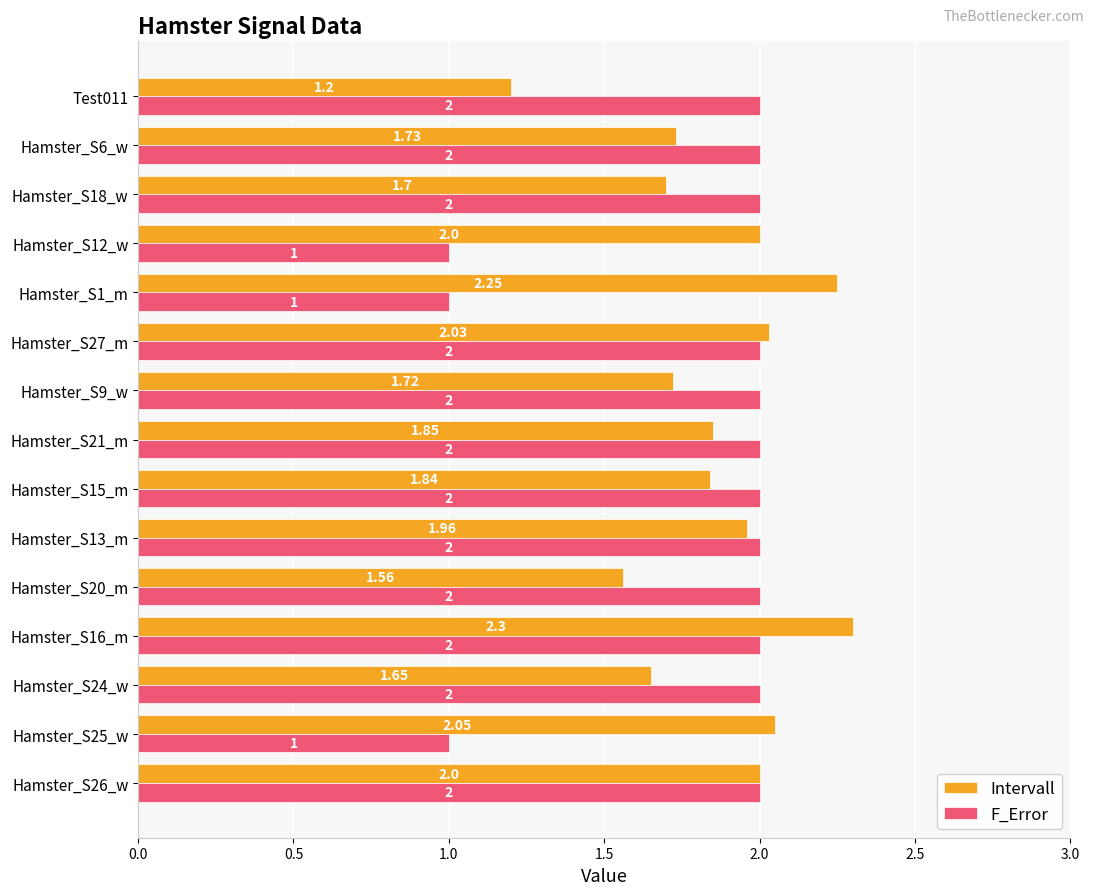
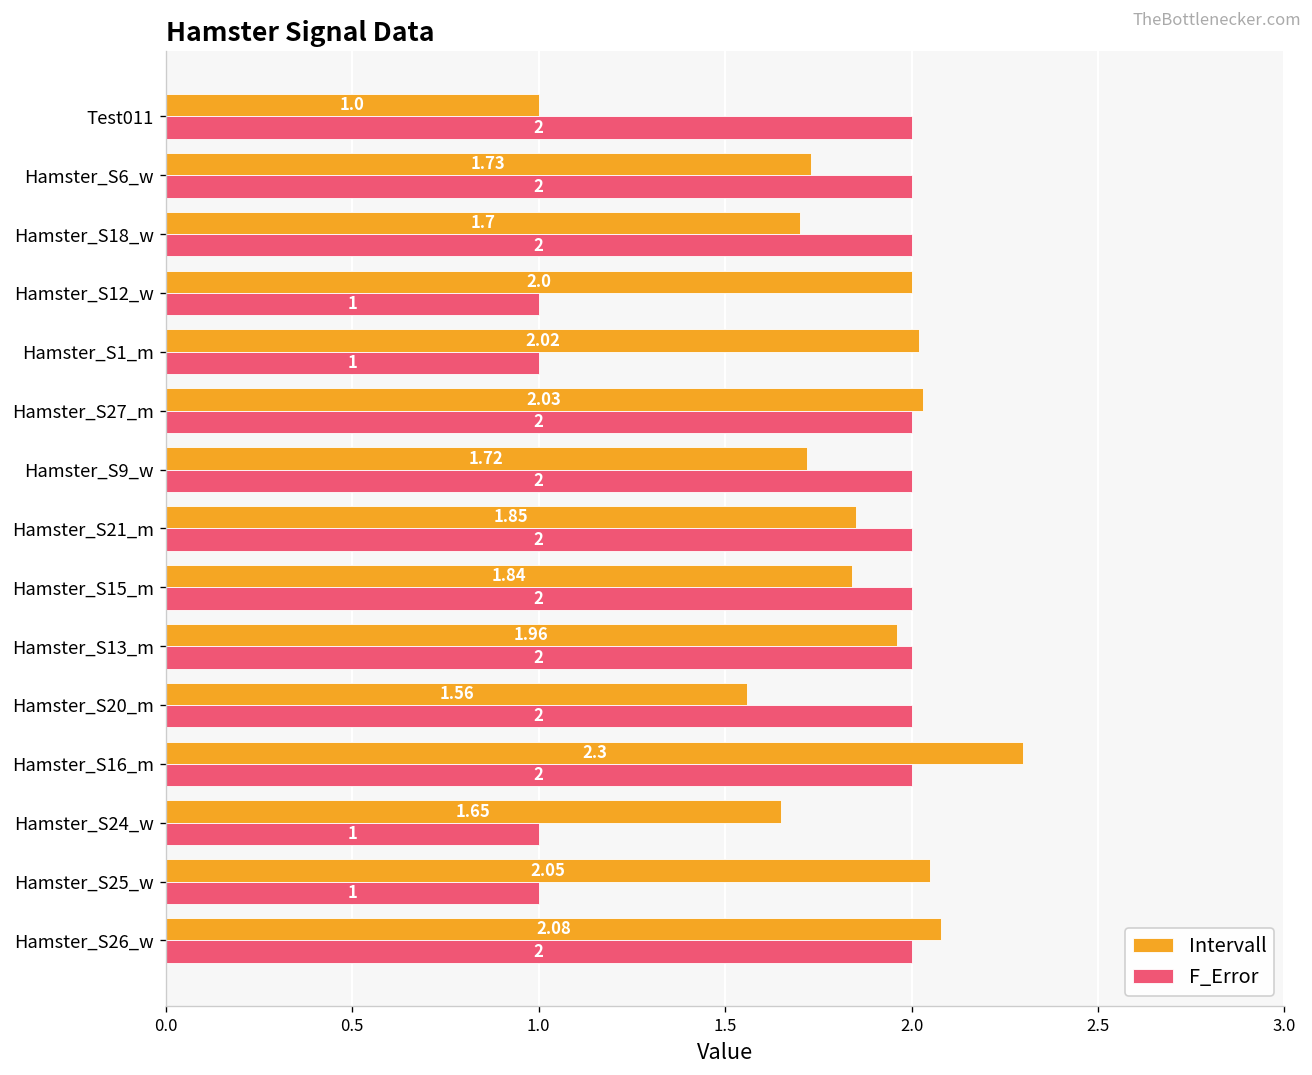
  {
    "Intervall": {
-     "Test011": 1.2,
+     "Test011": 1.0,
      "Hamster_S6_w": 1.73,
      "Hamster_S18_w": 1.7,
      "Hamster_S12_w": 2.0,
-     "Hamster_S1_m": 2.25,
+     "Hamster_S1_m": 2.02,
      "Hamster_S27_m": 2.03,
      "Hamster_S9_w": 1.72,
      "Hamster_S21_m": 1.85,
      "Hamster_S15_m": 1.84,
      "Hamster_S13_m": 1.96,
      "Hamster_S20_m": 1.56,
      "Hamster_S16_m": 2.3,
      "Hamster_S24_w": 1.65,
      "Hamster_S25_w": 2.05,
-     "Hamster_S26_w": 2.0
+     "Hamster_S26_w": 2.08
    },
    "F_Error": {
      "Test011": 2,
      "Hamster_S6_w": 2,
      "Hamster_S18_w": 2,
      "Hamster_S12_w": 1,
      "Hamster_S1_m": 1,
      "Hamster_S27_m": 2,
      "Hamster_S9_w": 2,
      "Hamster_S21_m": 2,
      "Hamster_S15_m": 2,
      "Hamster_S13_m": 2,
      "Hamster_S20_m": 2,
      "Hamster_S16_m": 2,
-     "Hamster_S24_w": 2,
+     "Hamster_S24_w": 1,
      "Hamster_S25_w": 1,
      "Hamster_S26_w": 2
    }
  }
